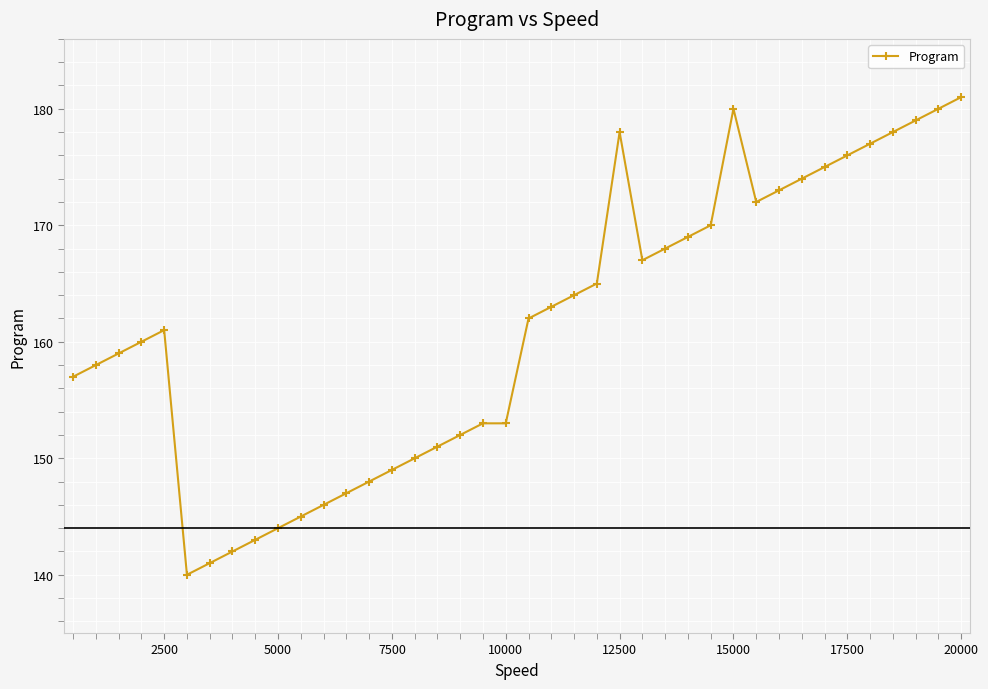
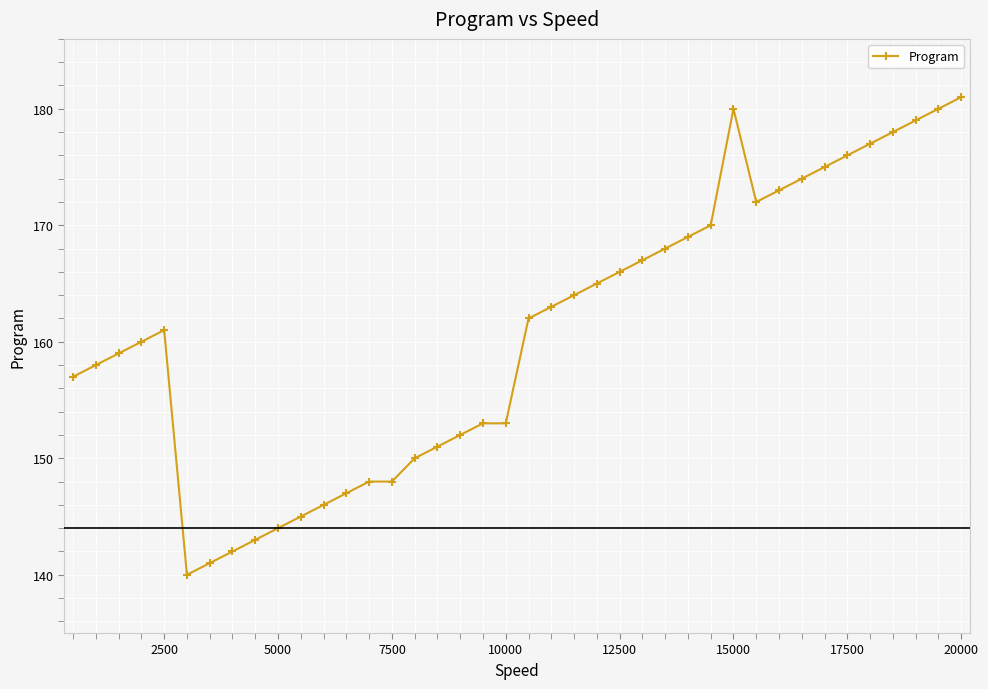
  {
    "2500": 161,
    "5000": 144,
-   "7500": 149,
+   "7500": 148,
    "10000": 153,
-   "12500": 178,
+   "12500": 166,
    "15000": 180,
    "17500": 176,
    "20000": 181
  }
